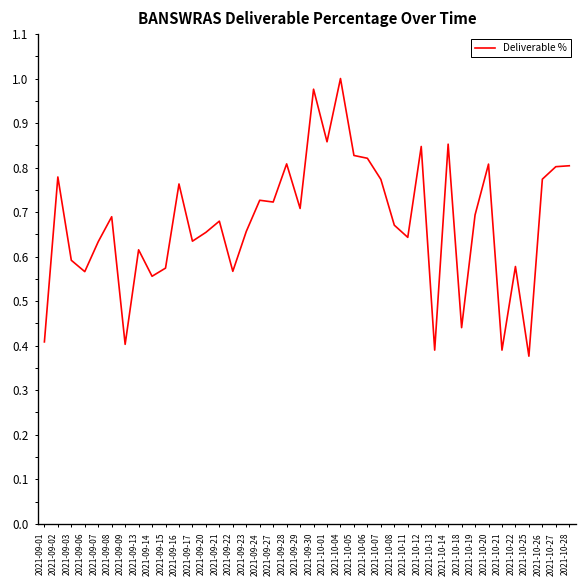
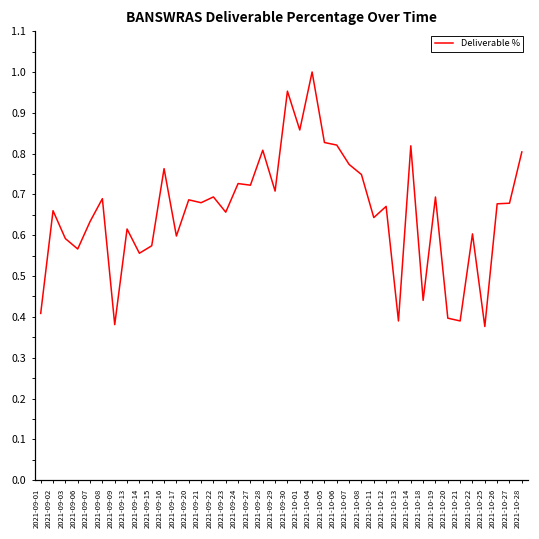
  {
    "2021-09-01": 0.41,
-   "2021-09-02": 0.78,
+   "2021-09-02": 0.66,
    "2021-09-03": 0.59,
    "2021-09-06": 0.57,
    "2021-09-07": 0.63,
    "2021-09-08": 0.69,
-   "2021-09-09": 0.40,
+   "2021-09-09": 0.38,
    "2021-09-13": 0.62,
    "2021-09-14": 0.56,
    "2021-09-15": 0.57,
    "2021-09-16": 0.76,
-   "2021-09-17": 0.63,
-   "2021-09-20": 0.65,
+   "2021-09-17": 0.60,
+   "2021-09-20": 0.69,
    "2021-09-21": 0.68,
-   "2021-09-22": 0.57,
+   "2021-09-22": 0.69,
    "2021-09-23": 0.66,
    "2021-09-24": 0.73,
    "2021-09-27": 0.72,
    "2021-09-28": 0.81,
    "2021-09-29": 0.71,
-   "2021-09-30": 0.98,
+   "2021-09-30": 0.95,
    "2021-10-01": 0.86,
    "2021-10-04": 1.00,
    "2021-10-05": 0.83,
    "2021-10-06": 0.82,
    "2021-10-07": 0.77,
-   "2021-10-08": 0.67,
+   "2021-10-08": 0.75,
    "2021-10-11": 0.64,
-   "2021-10-12": 0.85,
+   "2021-10-12": 0.67,
    "2021-10-13": 0.39,
-   "2021-10-14": 0.85,
+   "2021-10-14": 0.82,
    "2021-10-18": 0.44,
    "2021-10-19": 0.69,
-   "2021-10-20": 0.81,
+   "2021-10-20": 0.40,
    "2021-10-21": 0.39,
-   "2021-10-22": 0.58,
+   "2021-10-22": 0.60,
    "2021-10-25": 0.38,
-   "2021-10-26": 0.77,
-   "2021-10-27": 0.80,
+   "2021-10-26": 0.68,
+   "2021-10-27": 0.68,
    "2021-10-28": 0.80
  }
